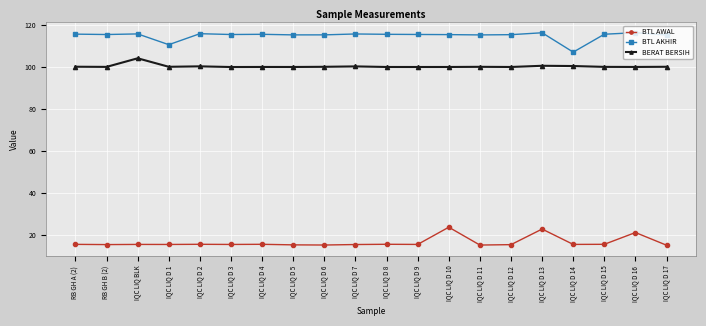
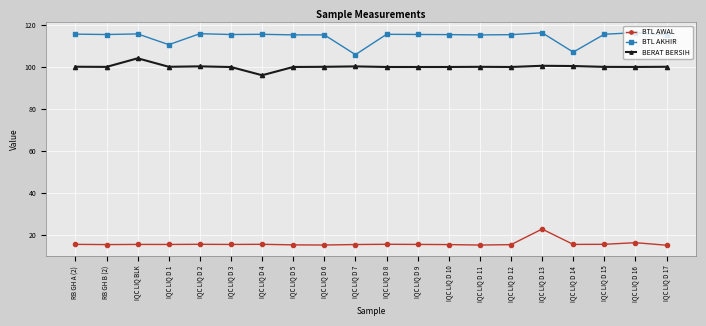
  {
    "BTL AWAL": {
      "RB GH A (2)": 16,
      "RB GH B (2)": 15,
      "IQC LIQ BLK": 16,
      "IQC LIQ D 1": 15,
      "IQC LIQ D 2": 16,
      "IQC LIQ D 3": 15,
      "IQC LIQ D 4": 16,
      "IQC LIQ D 5": 15,
      "IQC LIQ D 6": 15,
      "IQC LIQ D 7": 15,
      "IQC LIQ D 8": 16,
      "IQC LIQ D 9": 15,
-     "IQC LIQ D 10": 24,
+     "IQC LIQ D 10": 15,
      "IQC LIQ D 11": 15,
      "IQC LIQ D 12": 15,
      "IQC LIQ D 13": 23,
      "IQC LIQ D 14": 16,
      "IQC LIQ D 15": 16,
-     "IQC LIQ D 16": 21,
+     "IQC LIQ D 16": 16,
      "IQC LIQ D 17": 15
    },
    "BTL AKHIR": {
      "RB GH A (2)": 116,
      "RB GH B (2)": 116,
      "IQC LIQ BLK": 116,
      "IQC LIQ D 1": 111,
      "IQC LIQ D 2": 116,
      "IQC LIQ D 3": 116,
      "IQC LIQ D 4": 116,
      "IQC LIQ D 5": 115,
      "IQC LIQ D 6": 115,
-     "IQC LIQ D 7": 116,
+     "IQC LIQ D 7": 106,
      "IQC LIQ D 8": 116,
      "IQC LIQ D 9": 116,
      "IQC LIQ D 10": 115,
      "IQC LIQ D 11": 115,
      "IQC LIQ D 12": 115,
      "IQC LIQ D 13": 116,
      "IQC LIQ D 14": 107,
      "IQC LIQ D 15": 116
    },
    "BERAT BERSIH": {
      "RB GH A (2)": 100,
      "RB GH B (2)": 100,
      "IQC LIQ BLK": 104,
      "IQC LIQ D 1": 100,
      "IQC LIQ D 2": 100,
      "IQC LIQ D 3": 100,
-     "IQC LIQ D 4": 100,
+     "IQC LIQ D 4": 96,
      "IQC LIQ D 5": 100,
      "IQC LIQ D 6": 100,
      "IQC LIQ D 7": 100,
      "IQC LIQ D 8": 100,
      "IQC LIQ D 9": 100,
      "IQC LIQ D 10": 100,
      "IQC LIQ D 11": 100,
      "IQC LIQ D 12": 100,
      "IQC LIQ D 13": 101,
      "IQC LIQ D 14": 100,
      "IQC LIQ D 15": 100,
      "IQC LIQ D 16": 100,
      "IQC LIQ D 17": 100
    }
  }
